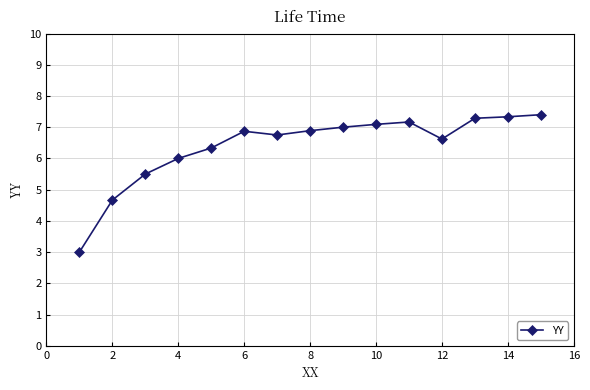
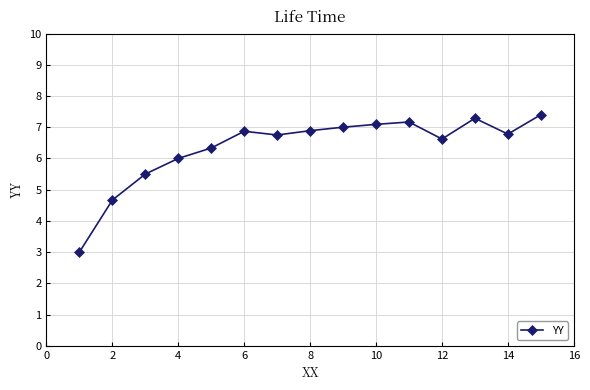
  {
    "2": 4.7,
    "4": 6.0,
    "6": 6.9,
    "8": 6.9,
    "10": 7.1,
    "12": 6.6,
-   "14": 7.3
+   "14": 6.8
  }
